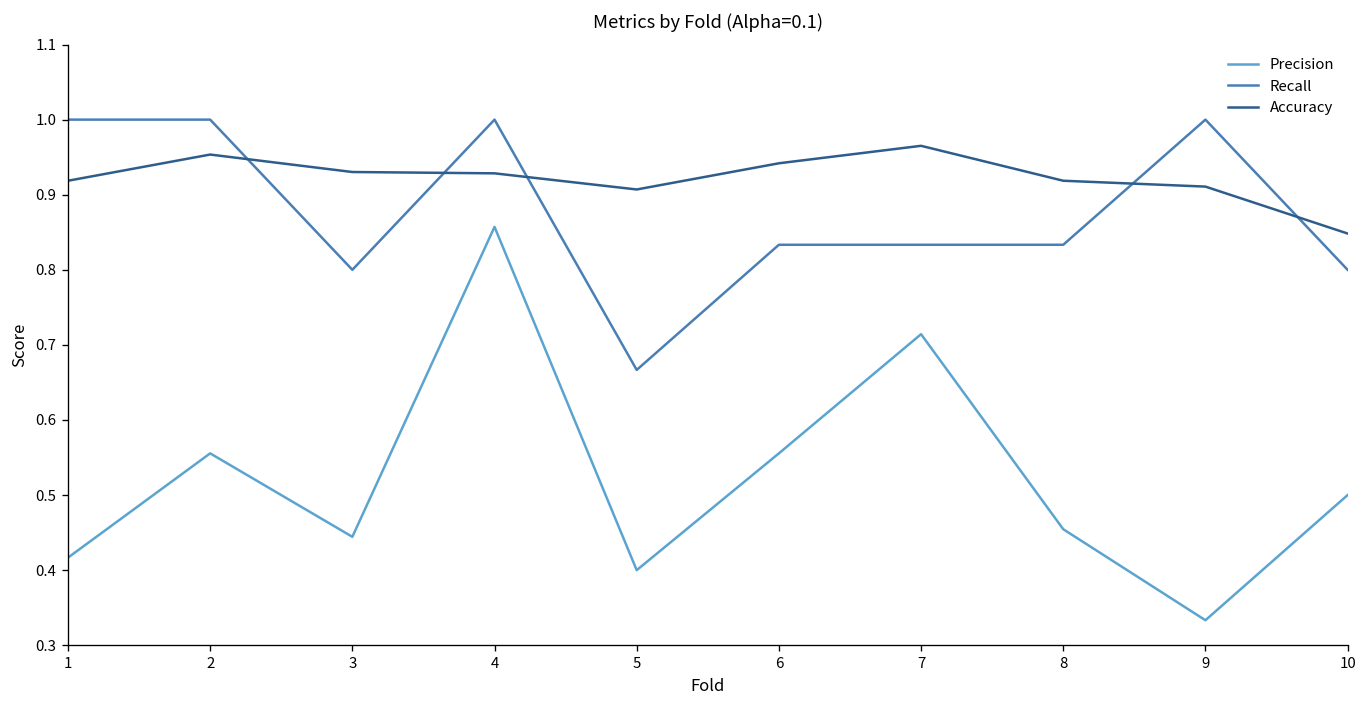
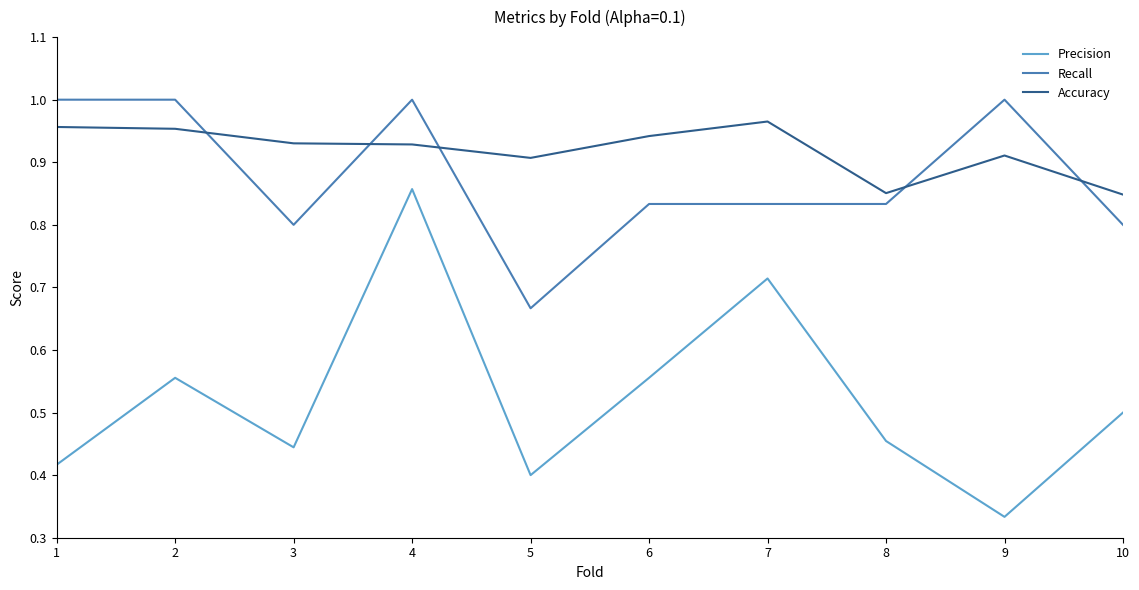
  {
    "Accuracy": {
-     "1": 0.92,
+     "1": 0.96,
      "2": 0.95,
      "3": 0.93,
      "4": 0.93,
      "5": 0.91,
      "6": 0.94,
      "7": 0.97,
-     "8": 0.92,
+     "8": 0.85,
      "9": 0.91,
      "10": 0.85
    }
  }
